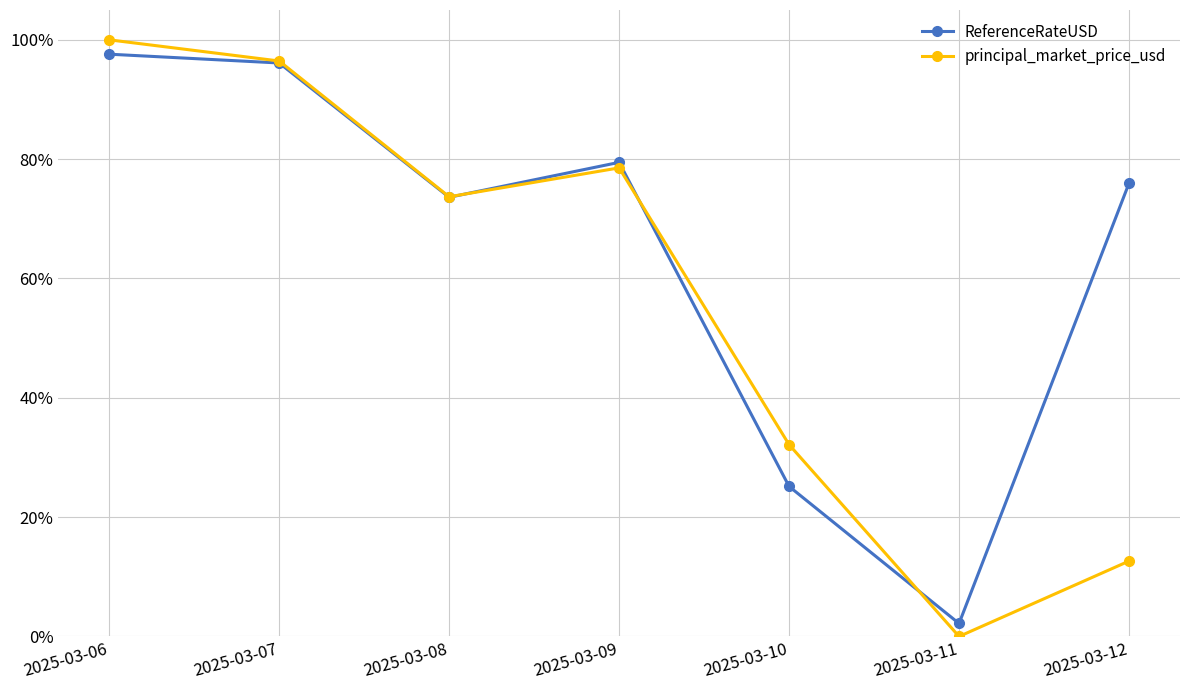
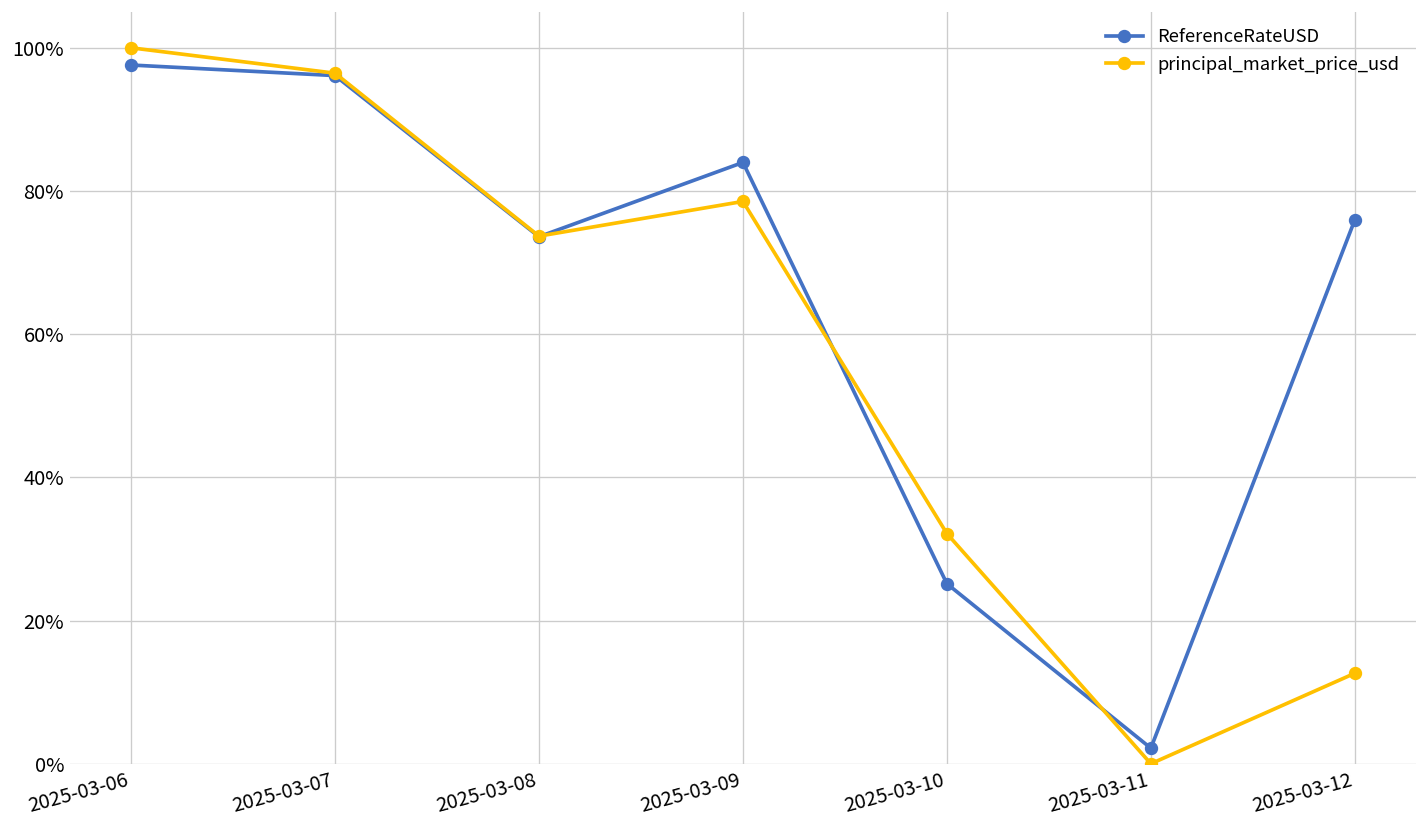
  {
    "ReferenceRateUSD": {
      "2025-03-06": "98%",
-     "2025-03-09": "79%",
+     "2025-03-09": "84%",
      "2025-03-10": "25%",
      "2025-03-11": "2%",
      "2025-03-12": "76%"
    },
    "principal_market_price_usd": {
      "2025-03-06": "100%",
      "2025-03-09": "79%",
      "2025-03-10": "32%",
      "2025-03-11": "0%",
      "2025-03-12": "13%"
    }
  }
